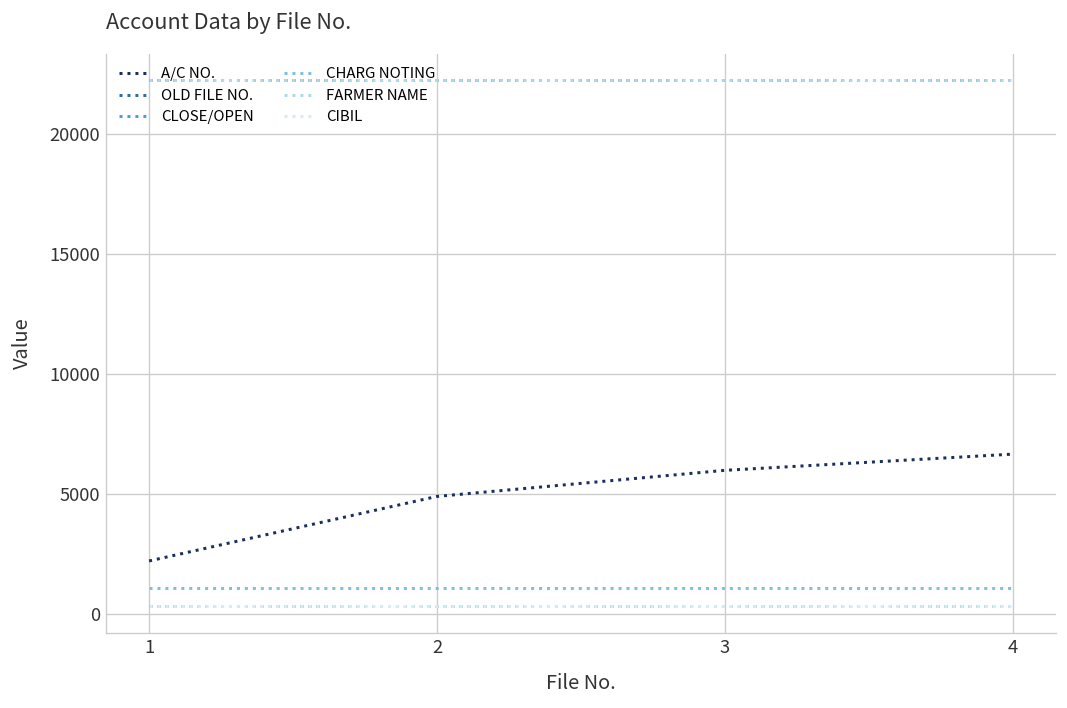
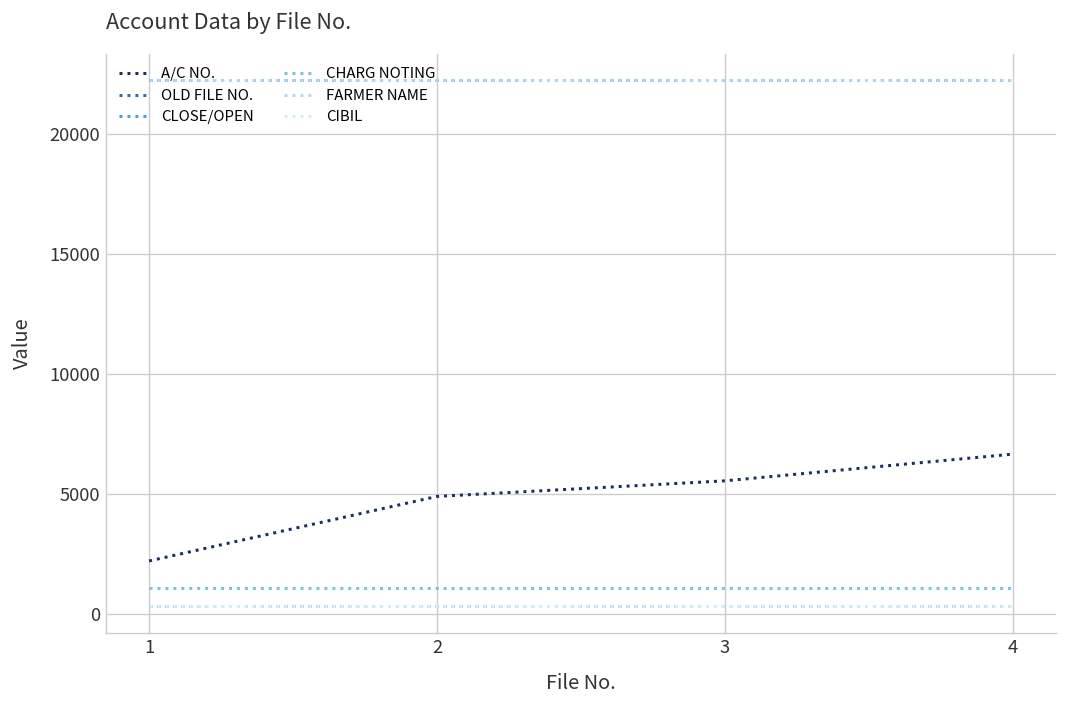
  {
    "A/C NO.": {
      "1": 2200,
      "2": 4900,
-     "3": 6000,
+     "3": 5600,
      "4": 6700
    }
  }
